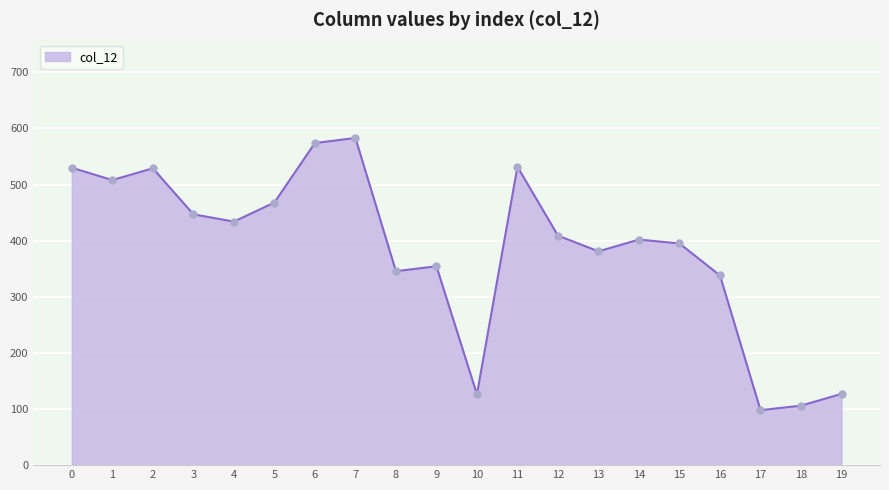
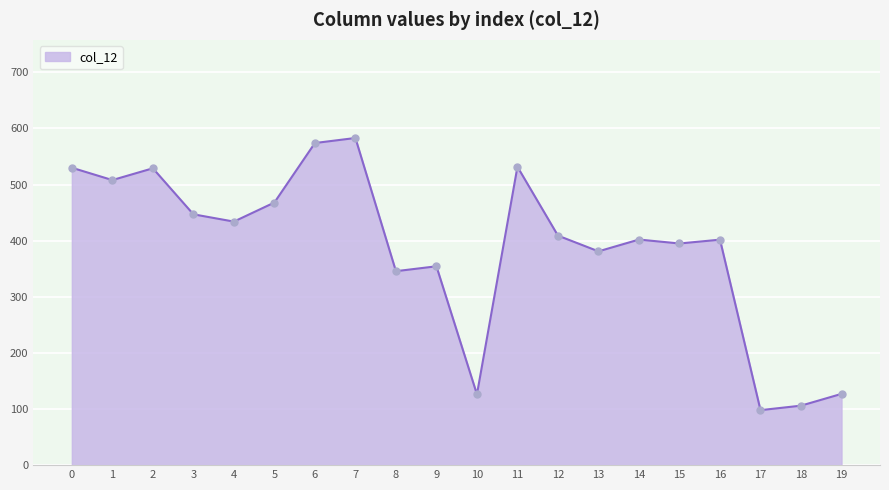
  {
    "0": 530,
    "1": 510,
    "2": 530,
    "3": 450,
    "4": 430,
    "5": 470,
    "6": 570,
    "7": 580,
    "8": 350,
    "9": 350,
    "10": 130,
    "11": 530,
    "12": 410,
    "13": 380,
    "14": 400,
    "15": 400,
-   "16": 340,
+   "16": 400,
    "17": 100,
    "18": 110,
    "19": 130
  }
